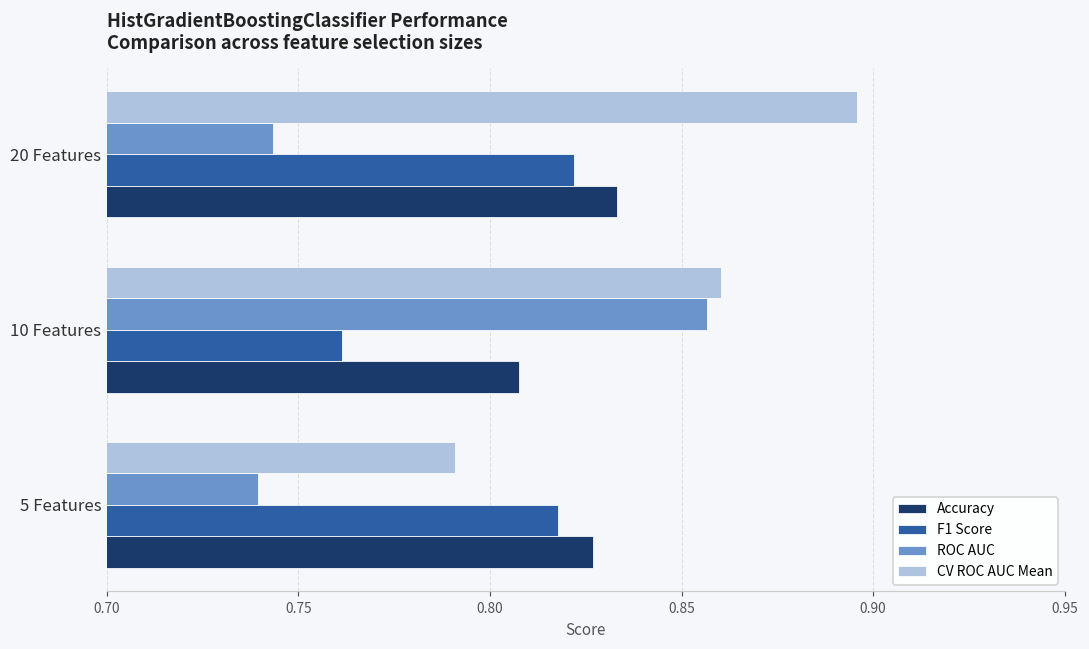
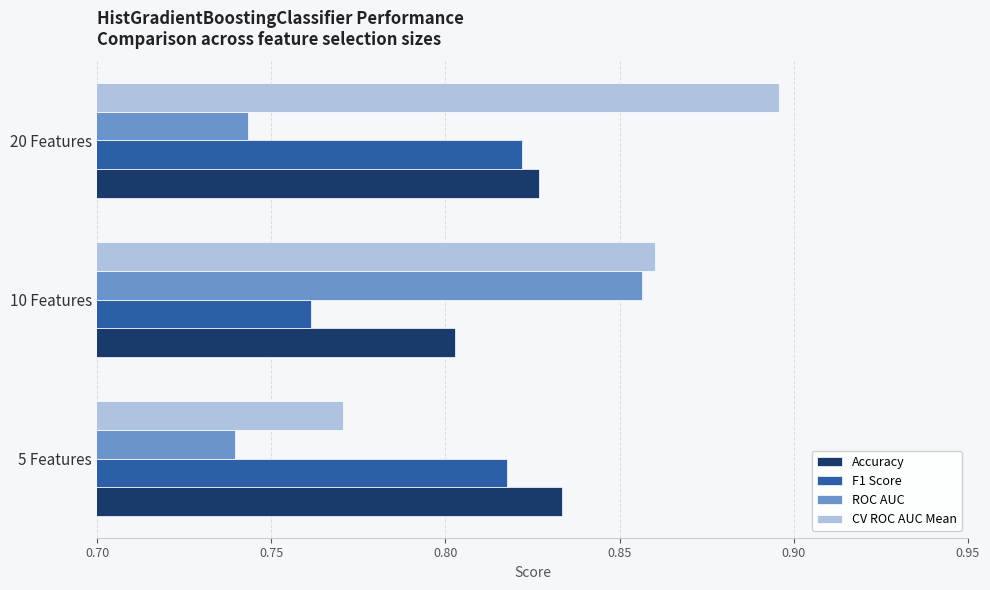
  {
    "Accuracy": {
-     "20 Features": 0.833,
-     "10 Features": 0.808,
-     "5 Features": 0.827
+     "20 Features": 0.827,
+     "10 Features": 0.803,
+     "5 Features": 0.834
    },
    "F1 Score": {
      "20 Features": 0.822,
      "10 Features": 0.761,
      "5 Features": 0.818
    },
    "ROC AUC": {
      "20 Features": 0.743,
      "10 Features": 0.857,
      "5 Features": 0.740
    },
    "CV ROC AUC Mean": {
      "20 Features": 0.896,
      "10 Features": 0.860,
-     "5 Features": 0.791
+     "5 Features": 0.771
    }
  }
